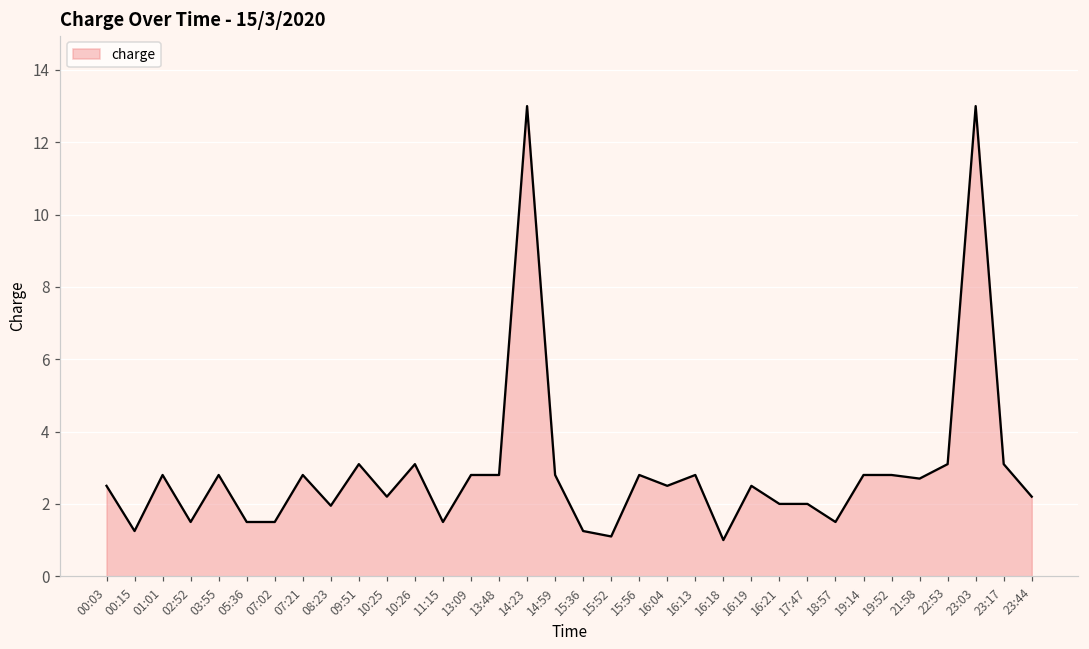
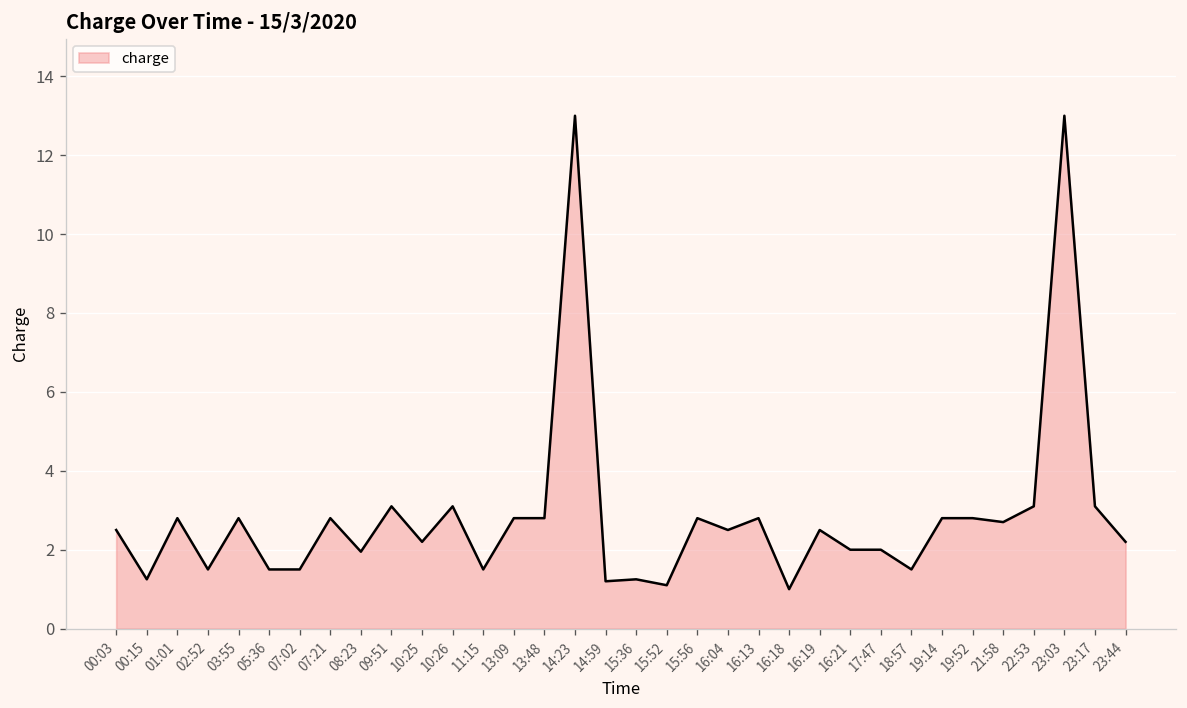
  {
    "00:03": 2.5,
    "00:15": 1.3,
    "01:01": 2.8,
    "02:52": 1.5,
    "03:55": 2.8,
    "05:36": 1.5,
    "07:02": 1.5,
    "07:21": 2.8,
    "08:23": 2.0,
    "09:51": 3.1,
    "10:25": 2.2,
    "10:26": 3.1,
    "11:15": 1.5,
    "13:09": 2.8,
    "13:48": 2.8,
    "14:23": 13.0,
-   "14:59": 2.8,
+   "14:59": 1.2,
    "15:36": 1.3,
    "15:52": 1.1,
    "15:56": 2.8,
    "16:04": 2.5,
    "16:13": 2.8,
    "16:18": 1.0,
    "16:19": 2.5,
    "16:21": 2.0,
    "17:47": 2.0,
    "18:57": 1.5,
    "19:14": 2.8,
    "19:52": 2.8,
    "21:58": 2.7,
    "22:53": 3.1,
    "23:03": 13.0,
    "23:17": 3.1,
    "23:44": 2.2
  }
